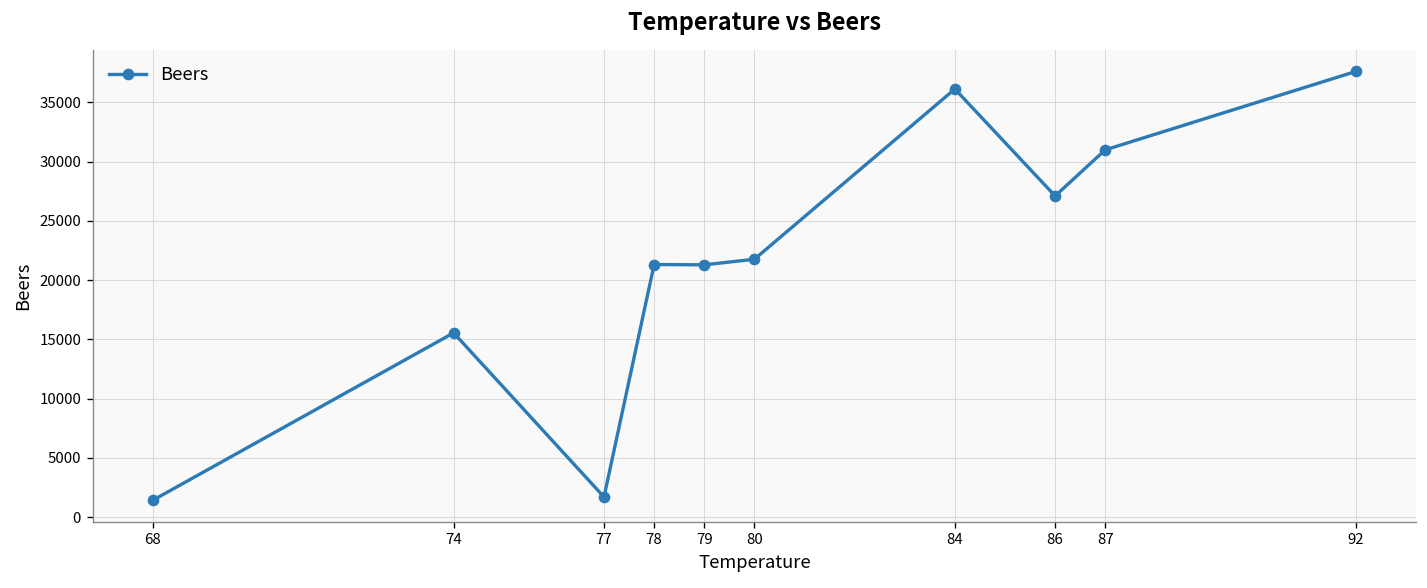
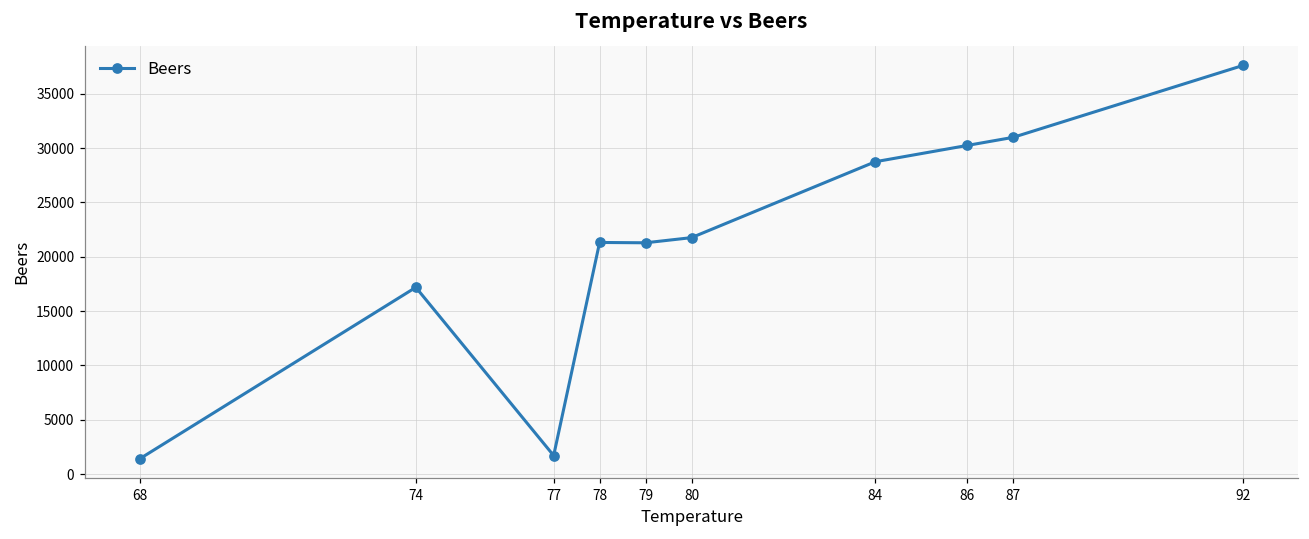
  {
    "68": 1000,
-   "74": 16000,
+   "74": 17000,
    "77": 2000,
    "78": 21000,
    "79": 21000,
    "80": 22000,
-   "84": 36000,
-   "86": 27000,
+   "84": 29000,
+   "86": 30000,
    "87": 31000,
    "92": 38000
  }
